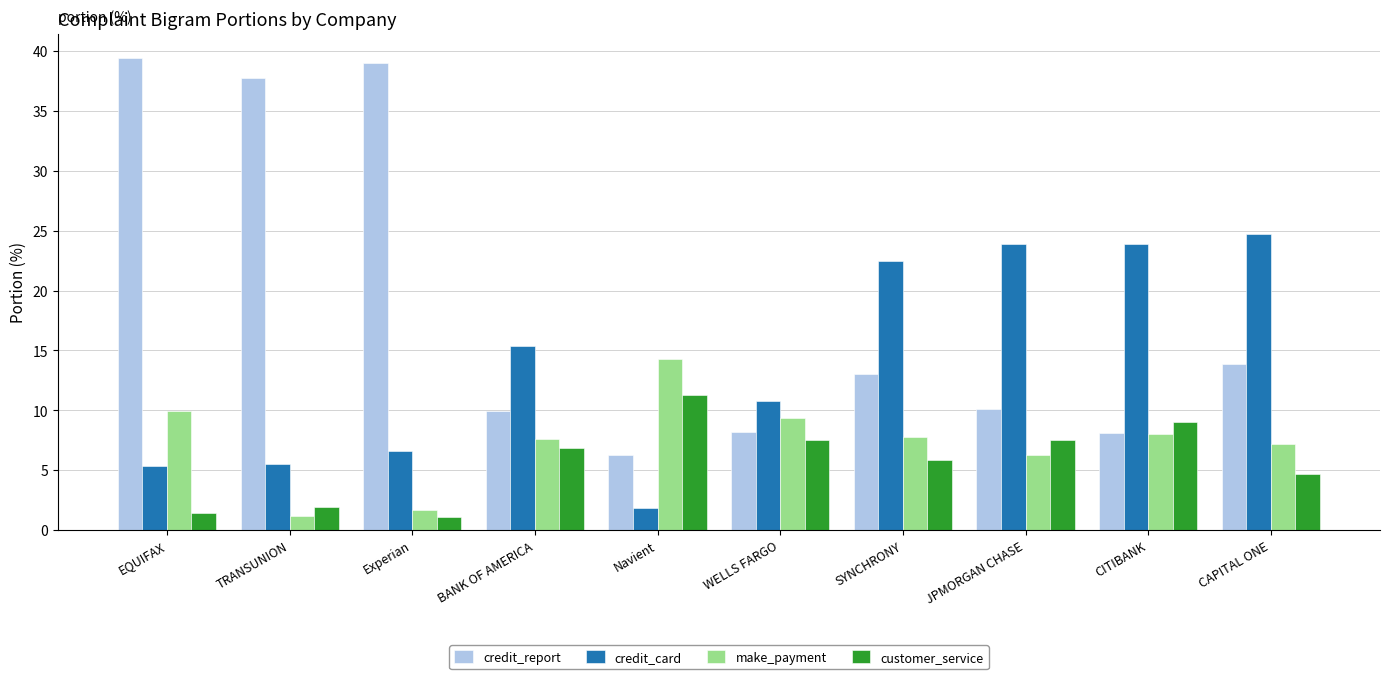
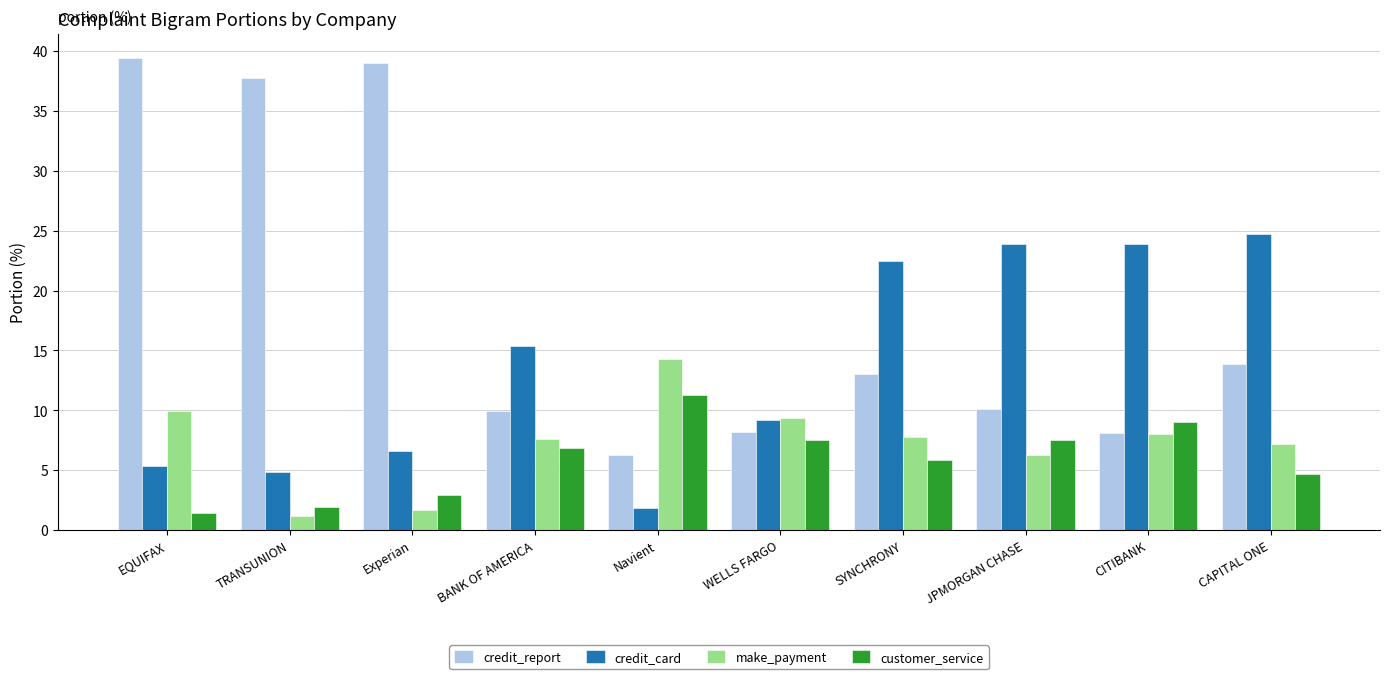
  {
    "credit_report": {
      "EQUIFAX": 39.5,
      "TRANSUNION": 37.8,
      "Experian": 39.0,
      "BANK OF AMERICA": 10.0,
      "Navient": 6.2,
      "WELLS FARGO": 8.2,
      "SYNCHRONY": 13.0,
      "JPMORGAN CHASE": 10.1,
      "CITIBANK": 8.1,
      "CAPITAL ONE": 13.9
    },
    "credit_card": {
      "EQUIFAX": 5.4,
-     "TRANSUNION": 5.5,
+     "TRANSUNION": 4.8,
      "Experian": 6.6,
      "BANK OF AMERICA": 15.4,
      "Navient": 1.9,
-     "WELLS FARGO": 10.8,
+     "WELLS FARGO": 9.2,
      "SYNCHRONY": 22.5,
      "JPMORGAN CHASE": 23.9,
      "CITIBANK": 23.9,
      "CAPITAL ONE": 24.8
    },
    "make_payment": {
      "EQUIFAX": 10.0,
      "TRANSUNION": 1.2,
      "Experian": 1.7,
      "BANK OF AMERICA": 7.6,
      "Navient": 14.3,
      "WELLS FARGO": 9.4,
      "SYNCHRONY": 7.7,
      "JPMORGAN CHASE": 6.3,
      "CITIBANK": 8.0,
      "CAPITAL ONE": 7.2
    },
    "customer_service": {
      "EQUIFAX": 1.4,
      "TRANSUNION": 2.0,
-     "Experian": 1.1,
+     "Experian": 2.9,
      "BANK OF AMERICA": 6.8,
      "Navient": 11.3,
      "WELLS FARGO": 7.5,
      "SYNCHRONY": 5.9,
      "JPMORGAN CHASE": 7.5,
      "CITIBANK": 9.0,
      "CAPITAL ONE": 4.7
    }
  }
